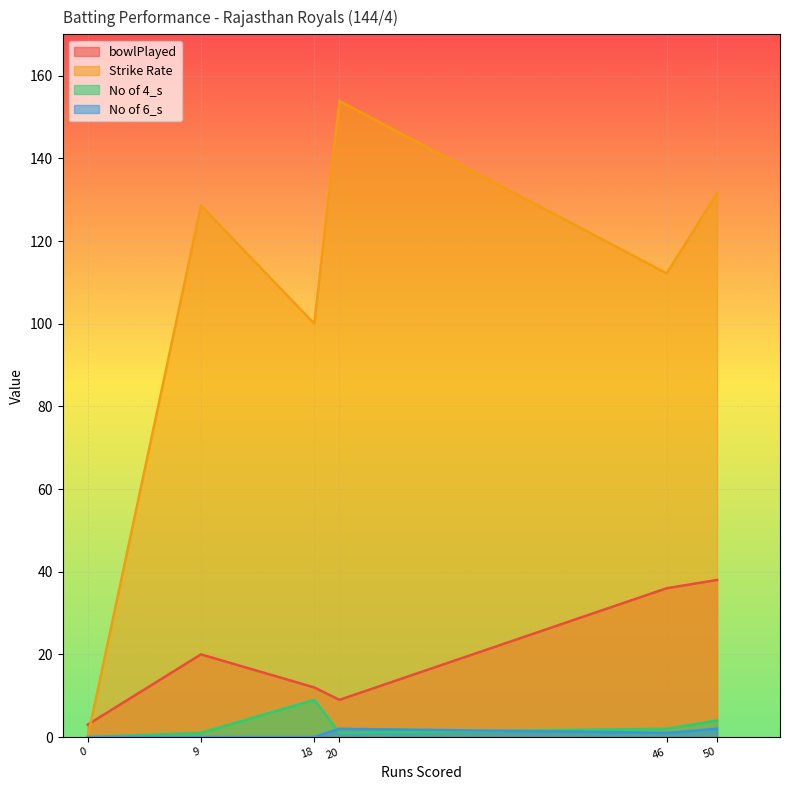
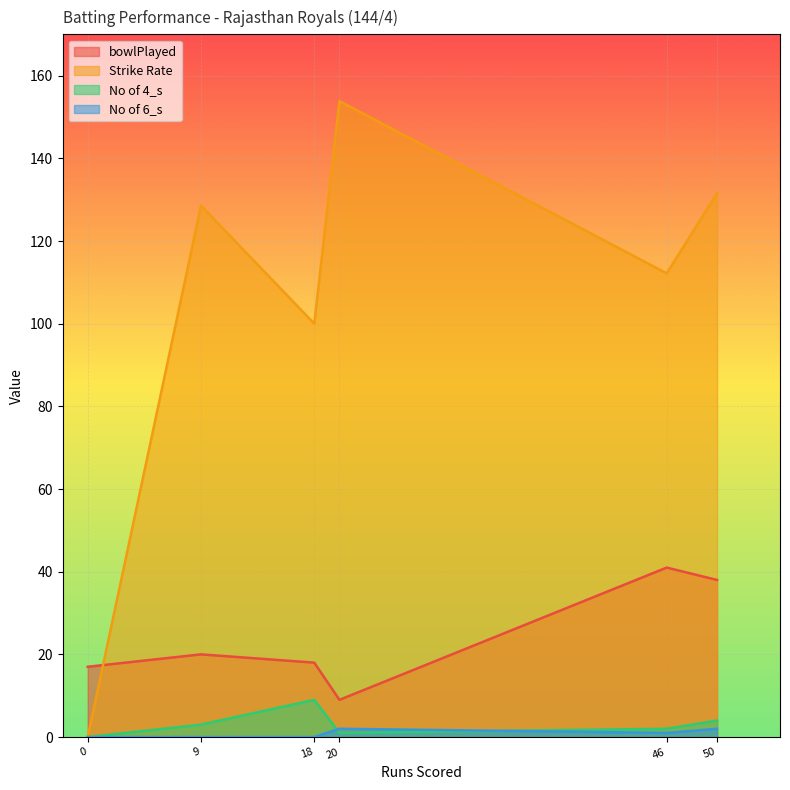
  {
    "bowlPlayed": {
-     "0": 3,
+     "0": 17,
      "9": 20,
-     "18": 12,
+     "18": 18,
      "20": 9,
-     "46": 36,
+     "46": 41,
      "50": 38
    },
    "Strike Rate": {
      "9": 129,
      "18": 100,
      "20": 154,
      "46": 112,
      "50": 132
    },
    "No of 4_s": {
-     "9": 1,
+     "9": 3,
      "18": 9,
      "20": 1,
      "46": 2,
      "50": 4
    },
    "No of 6_s": {
      "9": 0,
      "18": 0,
      "20": 2,
      "46": 1,
      "50": 2
    }
  }
